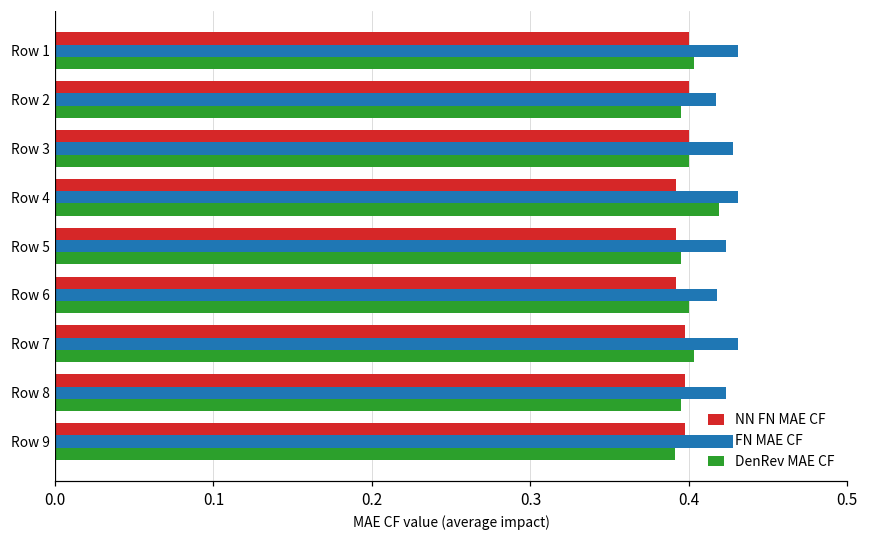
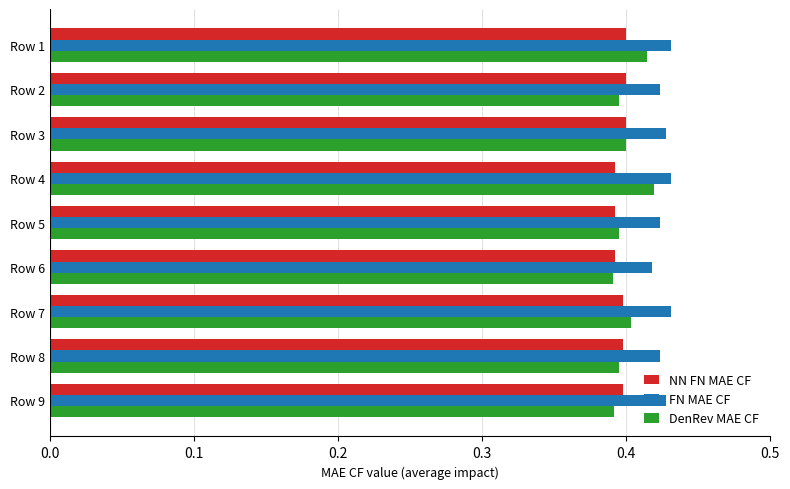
  {
    "NN FN MAE CF": {
      "Row 1": 0.400,
      "Row 2": 0.400,
      "Row 3": 0.400,
      "Row 4": 0.392,
      "Row 5": 0.392,
      "Row 6": 0.392,
      "Row 7": 0.398,
      "Row 8": 0.398,
      "Row 9": 0.398
    },
    "FN MAE CF": {
      "Row 1": 0.431,
-     "Row 2": 0.417,
+     "Row 2": 0.424,
      "Row 3": 0.428,
      "Row 4": 0.431,
      "Row 5": 0.424,
      "Row 6": 0.418,
      "Row 7": 0.431,
      "Row 8": 0.424,
      "Row 9": 0.428
    },
    "DenRev MAE CF": {
-     "Row 1": 0.403,
+     "Row 1": 0.415,
      "Row 2": 0.395,
      "Row 3": 0.400,
      "Row 4": 0.419,
      "Row 5": 0.395,
-     "Row 6": 0.400,
+     "Row 6": 0.391,
      "Row 7": 0.403,
      "Row 8": 0.395,
      "Row 9": 0.392
    }
  }
